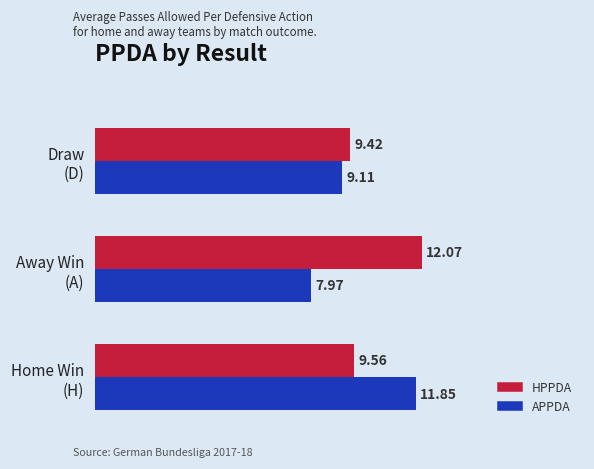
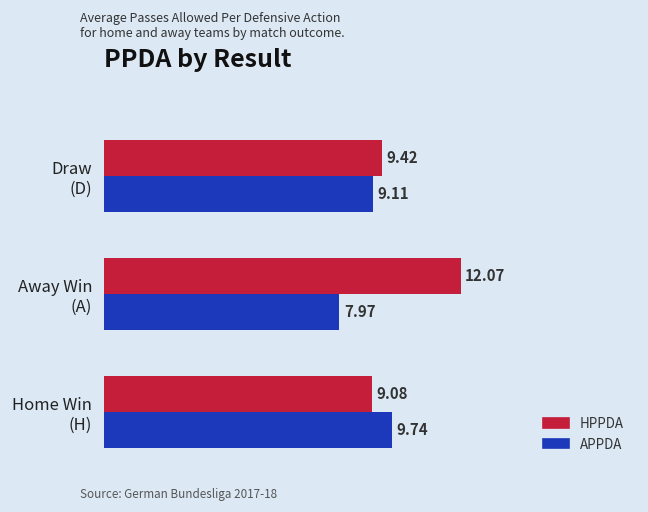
  {
    "HPPDA": {
      "Draw (D)": 9.42,
      "Away Win (A)": 12.07,
-     "Home Win (H)": 9.56
+     "Home Win (H)": 9.08
    },
    "APPDA": {
      "Draw (D)": 9.11,
      "Away Win (A)": 7.97,
-     "Home Win (H)": 11.85
+     "Home Win (H)": 9.74
    }
  }
